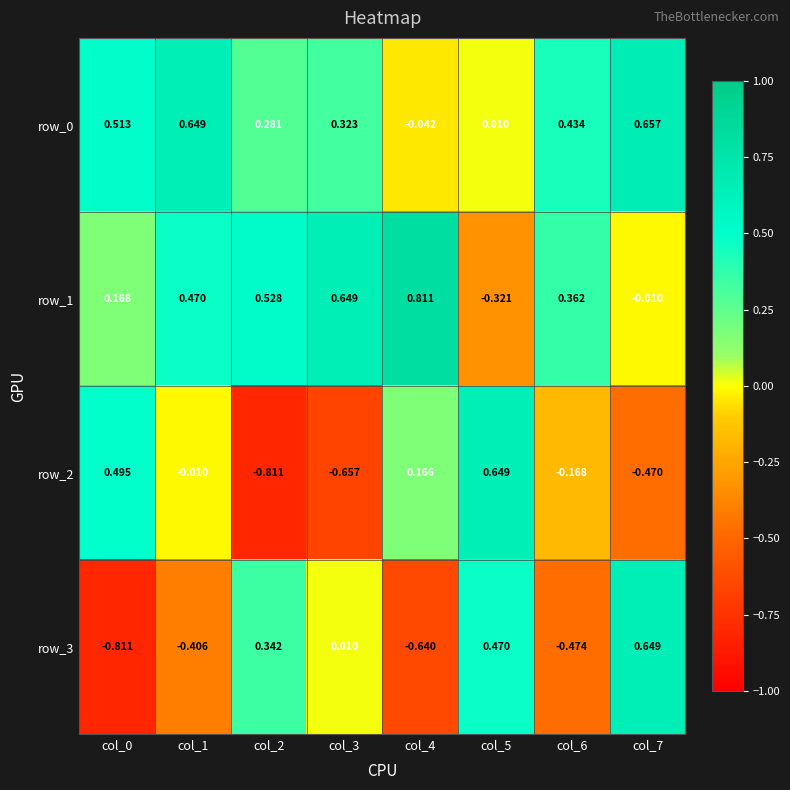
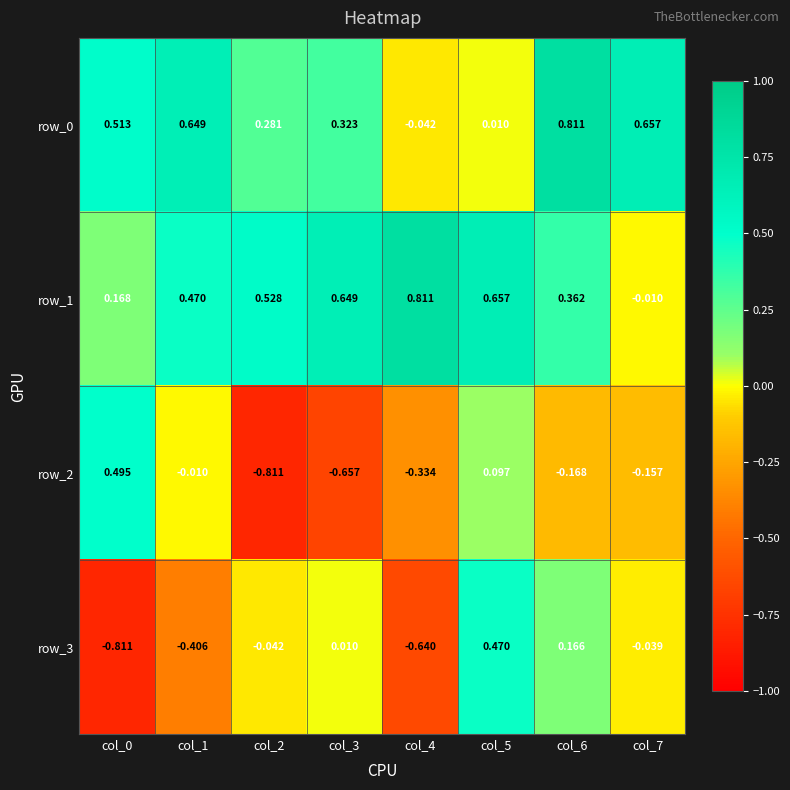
  {
    "row_0": {
      "col_0": 0.513,
      "col_1": 0.649,
      "col_2": 0.281,
      "col_3": 0.323,
      "col_4": -0.042,
      "col_5": 0.010,
-     "col_6": 0.434,
+     "col_6": 0.811,
      "col_7": 0.657
    },
    "row_1": {
      "col_0": 0.168,
      "col_1": 0.470,
      "col_2": 0.528,
      "col_3": 0.649,
      "col_4": 0.811,
-     "col_5": -0.321,
+     "col_5": 0.657,
      "col_6": 0.362,
      "col_7": -0.010
    },
    "row_2": {
      "col_0": 0.495,
      "col_1": -0.010,
      "col_2": -0.811,
      "col_3": -0.657,
-     "col_4": 0.166,
-     "col_5": 0.649,
+     "col_4": -0.334,
+     "col_5": 0.097,
      "col_6": -0.168,
-     "col_7": -0.470
+     "col_7": -0.157
    },
    "row_3": {
      "col_0": -0.811,
      "col_1": -0.406,
-     "col_2": 0.342,
+     "col_2": -0.042,
      "col_3": 0.010,
      "col_4": -0.640,
      "col_5": 0.470,
-     "col_6": -0.474,
-     "col_7": 0.649
+     "col_6": 0.166,
+     "col_7": -0.039
    }
  }
